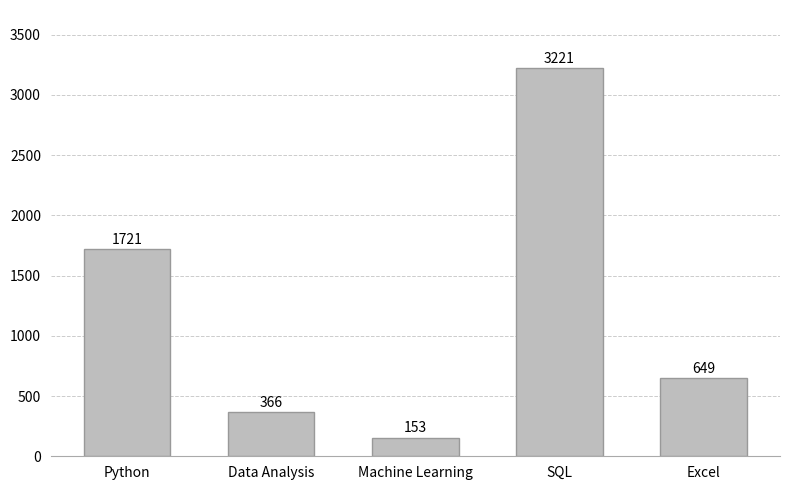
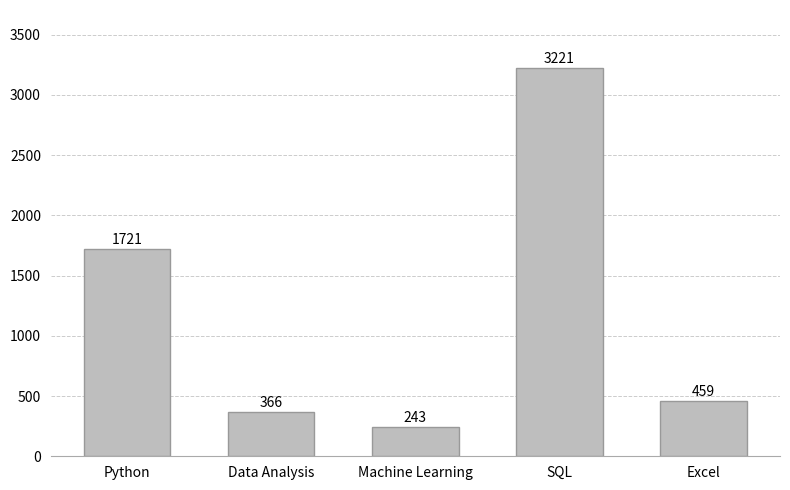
  {
    "Python": 1721,
    "Data Analysis": 366,
-   "Machine Learning": 153,
+   "Machine Learning": 243,
    "SQL": 3221,
-   "Excel": 649
+   "Excel": 459
  }
